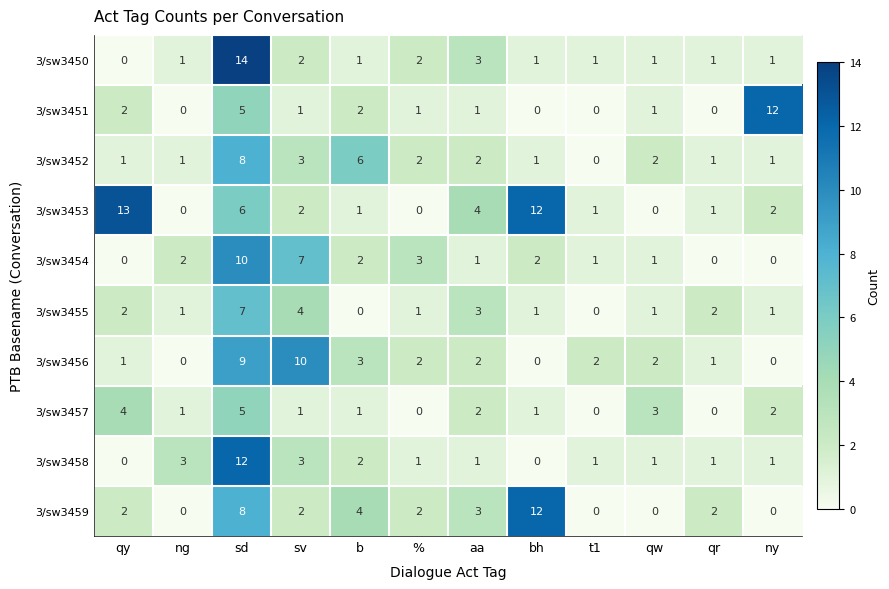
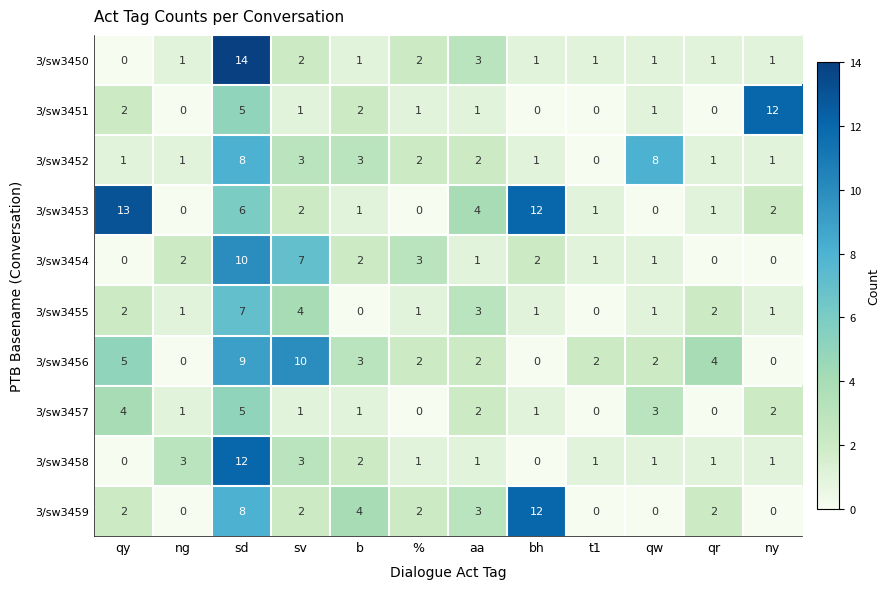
  {
    "3/sw3450": {
      "qy": 0,
      "ng": 1,
      "sd": 14,
      "sv": 2,
      "b": 1,
      "%": 2,
      "aa": 3,
      "bh": 1,
      "t1": 1,
      "qw": 1,
      "qr": 1,
      "ny": 1
    },
    "3/sw3451": {
      "qy": 2,
      "ng": 0,
      "sd": 5,
      "sv": 1,
      "b": 2,
      "%": 1,
      "aa": 1,
      "bh": 0,
      "t1": 0,
      "qw": 1,
      "qr": 0,
      "ny": 12
    },
    "3/sw3452": {
      "qy": 1,
      "ng": 1,
      "sd": 8,
      "sv": 3,
-     "b": 6,
+     "b": 3,
      "%": 2,
      "aa": 2,
      "bh": 1,
      "t1": 0,
-     "qw": 2,
+     "qw": 8,
      "qr": 1,
      "ny": 1
    },
    "3/sw3453": {
      "qy": 13,
      "ng": 0,
      "sd": 6,
      "sv": 2,
      "b": 1,
      "%": 0,
      "aa": 4,
      "bh": 12,
      "t1": 1,
      "qw": 0,
      "qr": 1,
      "ny": 2
    },
    "3/sw3454": {
      "qy": 0,
      "ng": 2,
      "sd": 10,
      "sv": 7,
      "b": 2,
      "%": 3,
      "aa": 1,
      "bh": 2,
      "t1": 1,
      "qw": 1,
      "qr": 0,
      "ny": 0
    },
    "3/sw3455": {
      "qy": 2,
      "ng": 1,
      "sd": 7,
      "sv": 4,
      "b": 0,
      "%": 1,
      "aa": 3,
      "bh": 1,
      "t1": 0,
      "qw": 1,
      "qr": 2,
      "ny": 1
    },
    "3/sw3456": {
-     "qy": 1,
+     "qy": 5,
      "ng": 0,
      "sd": 9,
      "sv": 10,
      "b": 3,
      "%": 2,
      "aa": 2,
      "bh": 0,
      "t1": 2,
      "qw": 2,
-     "qr": 1,
+     "qr": 4,
      "ny": 0
    },
    "3/sw3457": {
      "qy": 4,
      "ng": 1,
      "sd": 5,
      "sv": 1,
      "b": 1,
      "%": 0,
      "aa": 2,
      "bh": 1,
      "t1": 0,
      "qw": 3,
      "qr": 0,
      "ny": 2
    },
    "3/sw3458": {
      "qy": 0,
      "ng": 3,
      "sd": 12,
      "sv": 3,
      "b": 2,
      "%": 1,
      "aa": 1,
      "bh": 0,
      "t1": 1,
      "qw": 1,
      "qr": 1,
      "ny": 1
    },
    "3/sw3459": {
      "qy": 2,
      "ng": 0,
      "sd": 8,
      "sv": 2,
      "b": 4,
      "%": 2,
      "aa": 3,
      "bh": 12,
      "t1": 0,
      "qw": 0,
      "qr": 2,
      "ny": 0
    }
  }
